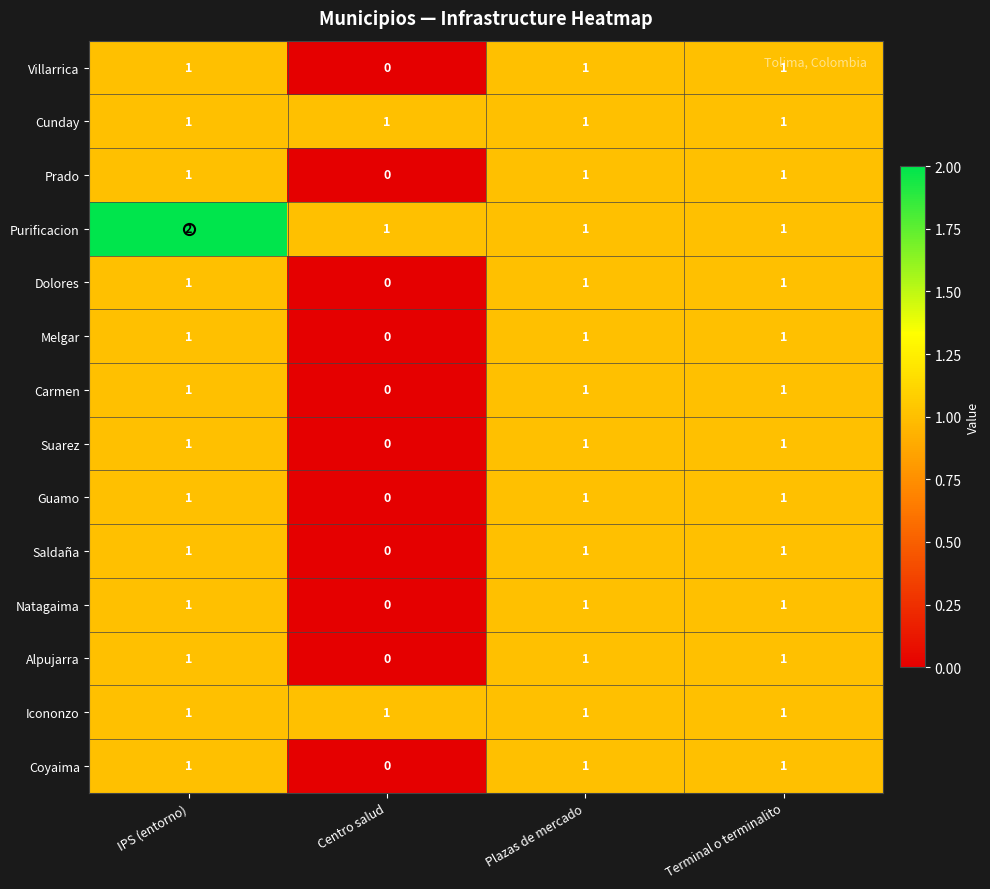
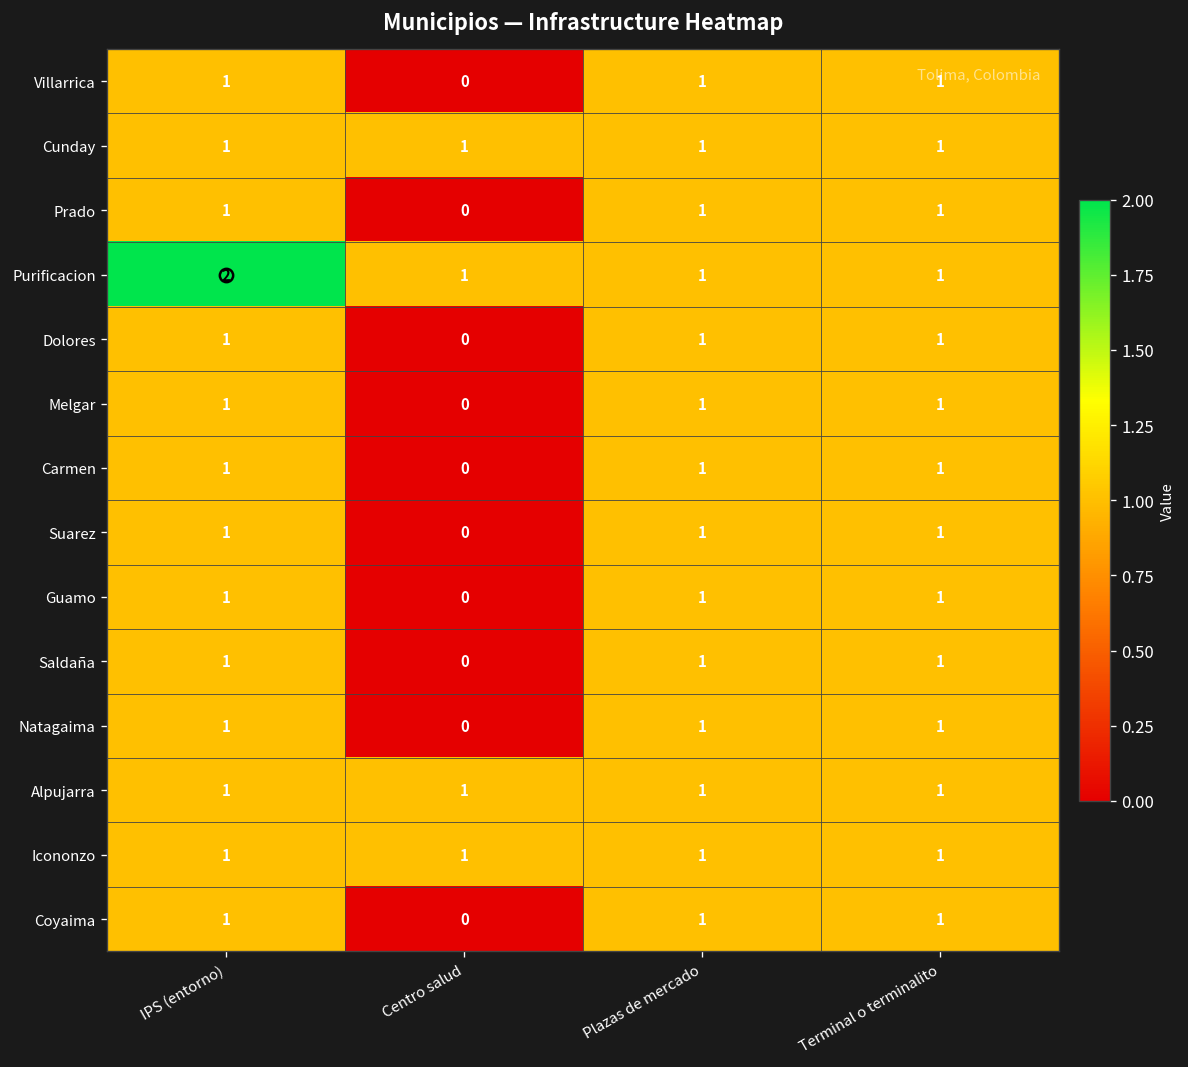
  {
    "Villarrica": {
      "IPS (entorno)": 1,
      "Centro salud": 0,
      "Plazas de mercado": 1
    },
    "Cunday": {
      "IPS (entorno)": 1,
      "Centro salud": 1,
      "Plazas de mercado": 1,
      "Terminal o terminalito": 1
    },
    "Prado": {
      "IPS (entorno)": 1,
      "Centro salud": 0,
      "Plazas de mercado": 1,
      "Terminal o terminalito": 1
    },
    "Purificacion": {
      "Centro salud": 1,
      "Plazas de mercado": 1,
      "Terminal o terminalito": 1
    },
    "Dolores": {
      "IPS (entorno)": 1,
      "Centro salud": 0,
      "Plazas de mercado": 1,
      "Terminal o terminalito": 1
    },
    "Melgar": {
      "IPS (entorno)": 1,
      "Centro salud": 0,
      "Plazas de mercado": 1,
      "Terminal o terminalito": 1
    },
    "Carmen": {
      "IPS (entorno)": 1,
      "Centro salud": 0,
      "Plazas de mercado": 1,
      "Terminal o terminalito": 1
    },
    "Suarez": {
      "IPS (entorno)": 1,
      "Centro salud": 0,
      "Plazas de mercado": 1,
      "Terminal o terminalito": 1
    },
    "Guamo": {
      "IPS (entorno)": 1,
      "Centro salud": 0,
      "Plazas de mercado": 1,
      "Terminal o terminalito": 1
    },
    "Saldaña": {
      "IPS (entorno)": 1,
      "Centro salud": 0,
      "Plazas de mercado": 1,
      "Terminal o terminalito": 1
    },
    "Natagaima": {
      "IPS (entorno)": 1,
      "Centro salud": 0,
      "Plazas de mercado": 1,
      "Terminal o terminalito": 1
    },
    "Alpujarra": {
      "IPS (entorno)": 1,
-     "Centro salud": 0,
+     "Centro salud": 1,
      "Plazas de mercado": 1,
      "Terminal o terminalito": 1
    },
    "Icononzo": {
      "IPS (entorno)": 1,
      "Centro salud": 1,
      "Plazas de mercado": 1,
      "Terminal o terminalito": 1
    },
    "Coyaima": {
      "IPS (entorno)": 1,
      "Centro salud": 0,
      "Plazas de mercado": 1,
      "Terminal o terminalito": 1
    }
  }
